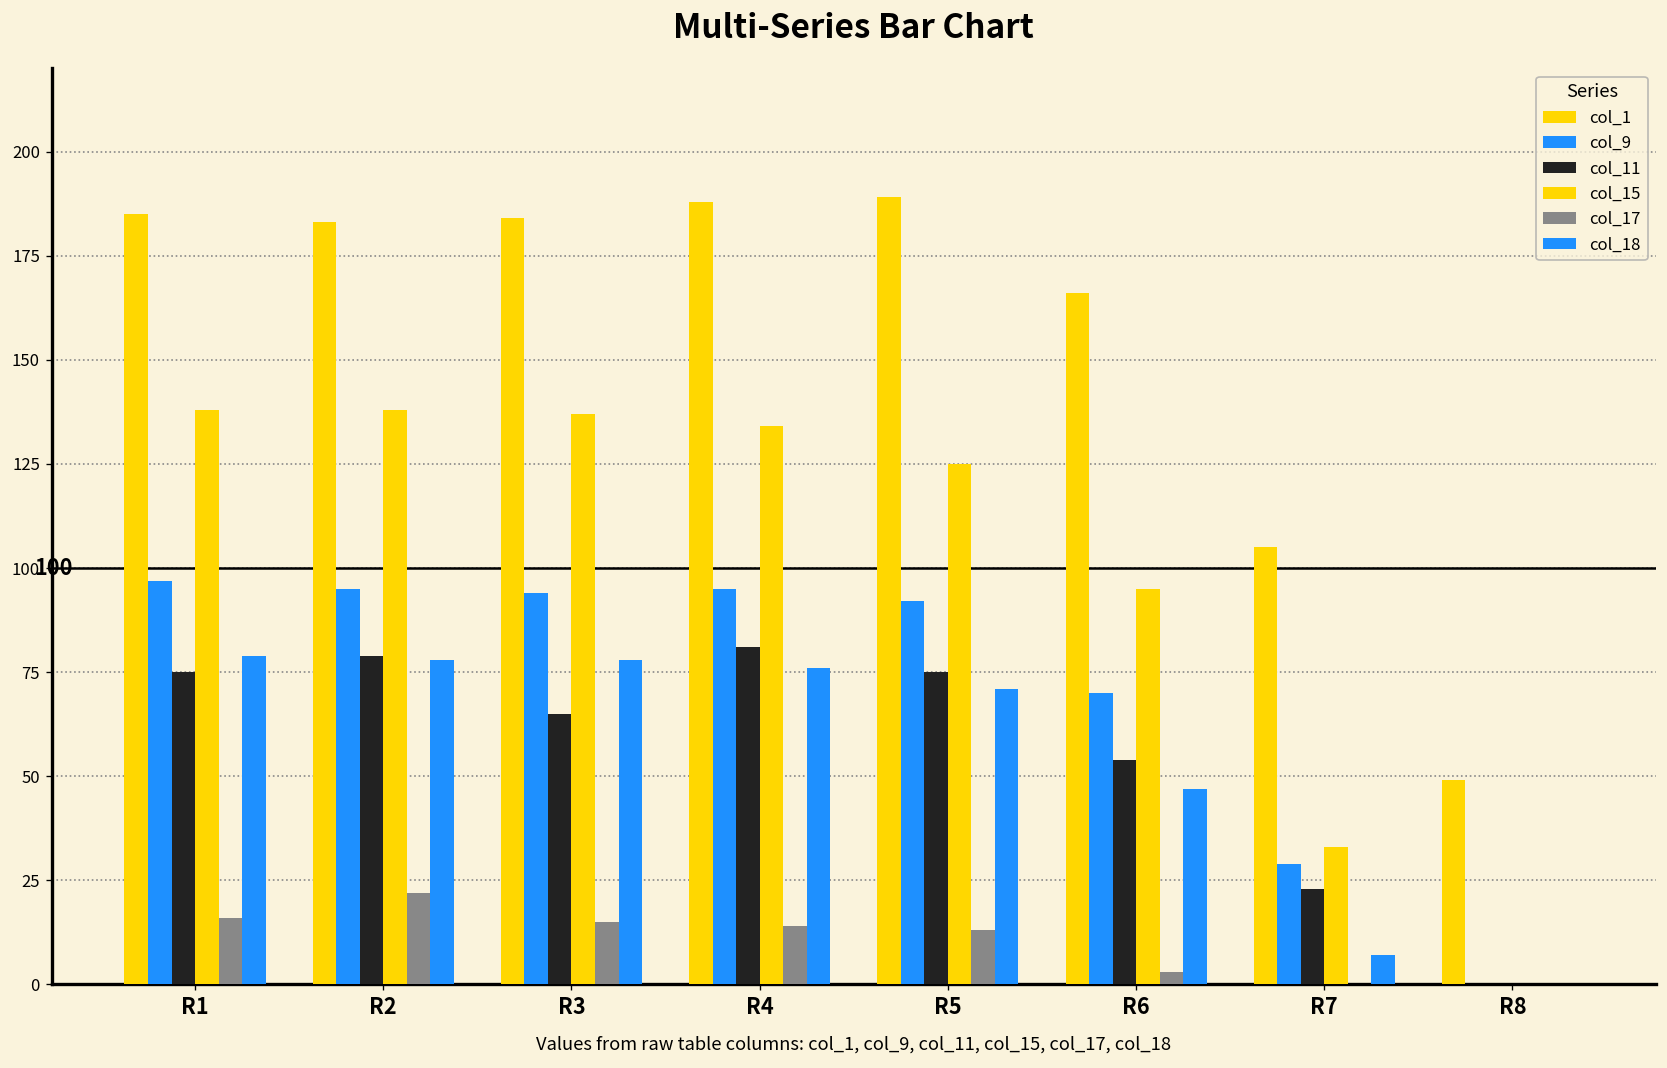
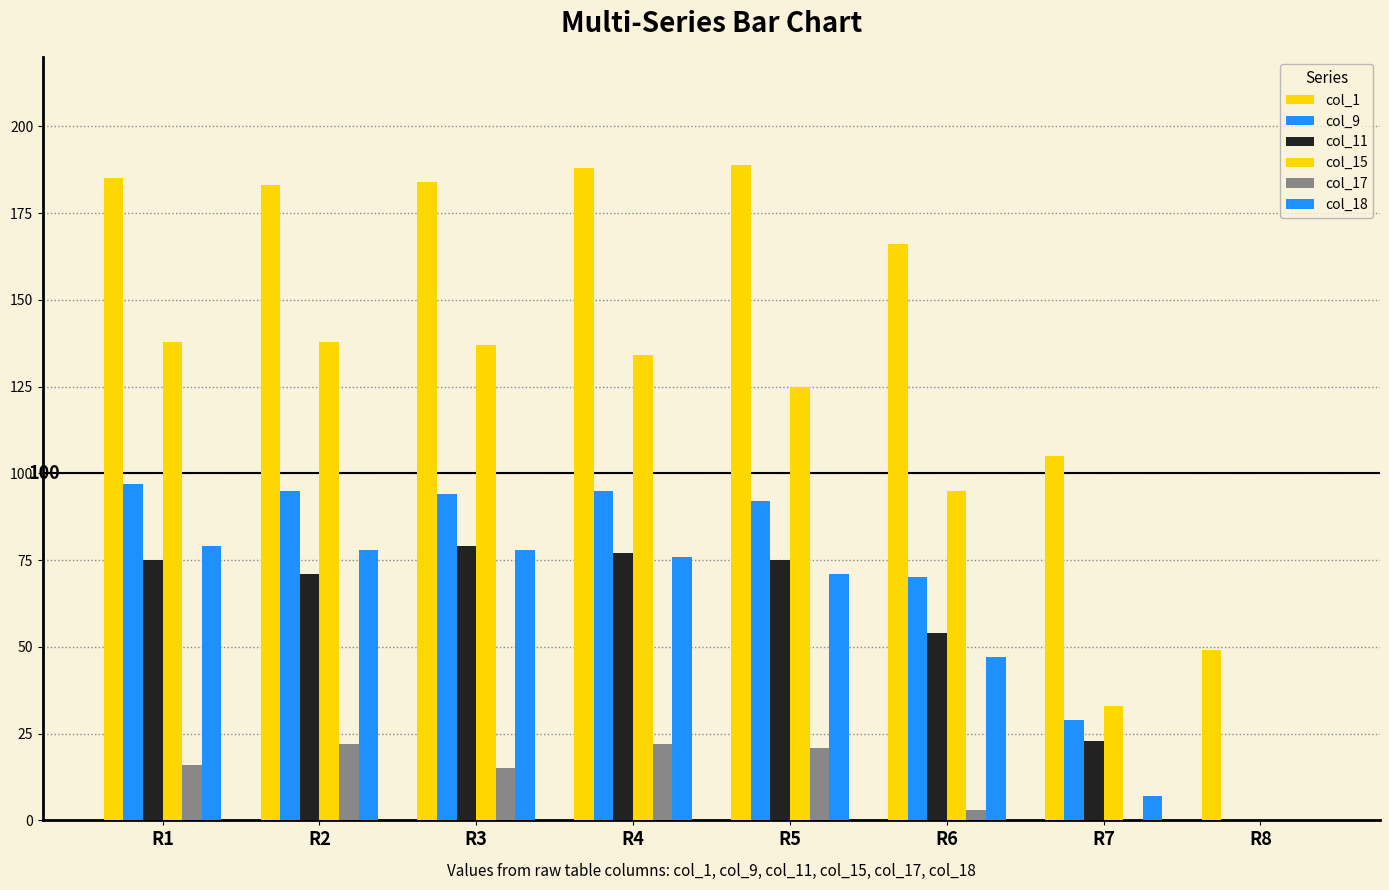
  {
    "col_11": {
      "R1": 75,
-     "R2": 79,
-     "R3": 65,
-     "R4": 81,
+     "R2": 71,
+     "R3": 79,
+     "R4": 77,
      "R5": 75,
      "R6": 54,
      "R7": 23,
      "R8": 0
    },
    "col_17": {
      "R1": 16,
      "R2": 22,
      "R3": 15,
-     "R4": 14,
-     "R5": 13,
+     "R4": 22,
+     "R5": 21,
      "R6": 3,
      "R7": 0,
      "R8": 0
    }
  }
